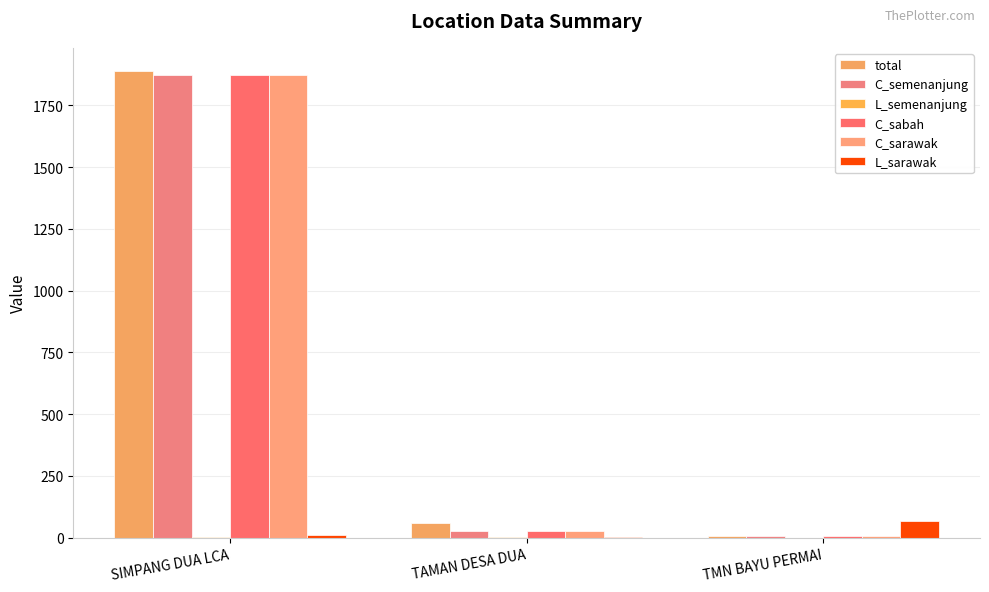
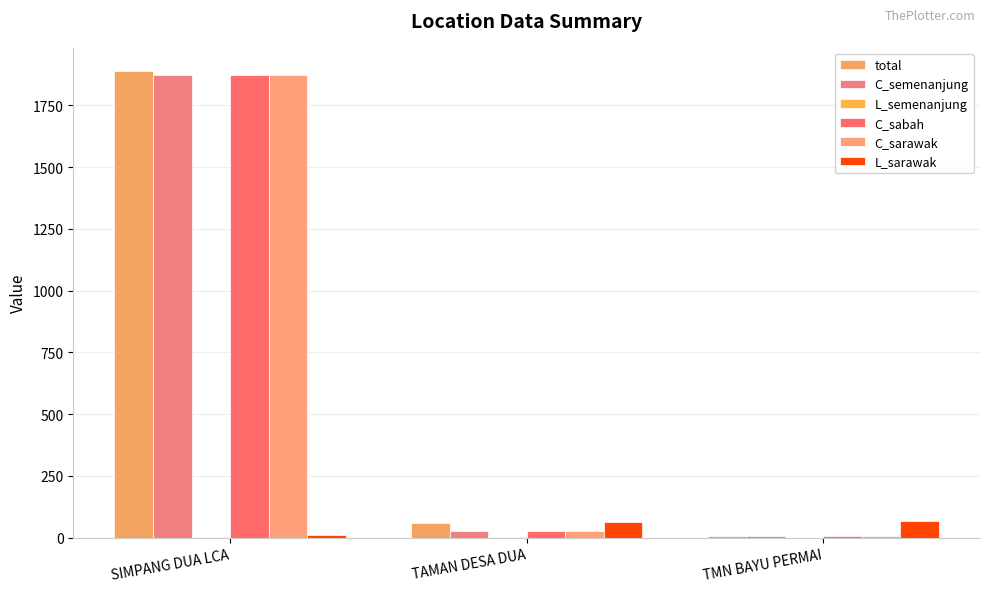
  {
    "L_sarawak": {
      "SIMPANG DUA LCA": 10,
-     "TAMAN DESA DUA": 0,
+     "TAMAN DESA DUA": 60,
      "TMN BAYU PERMAI": 70
    }
  }
